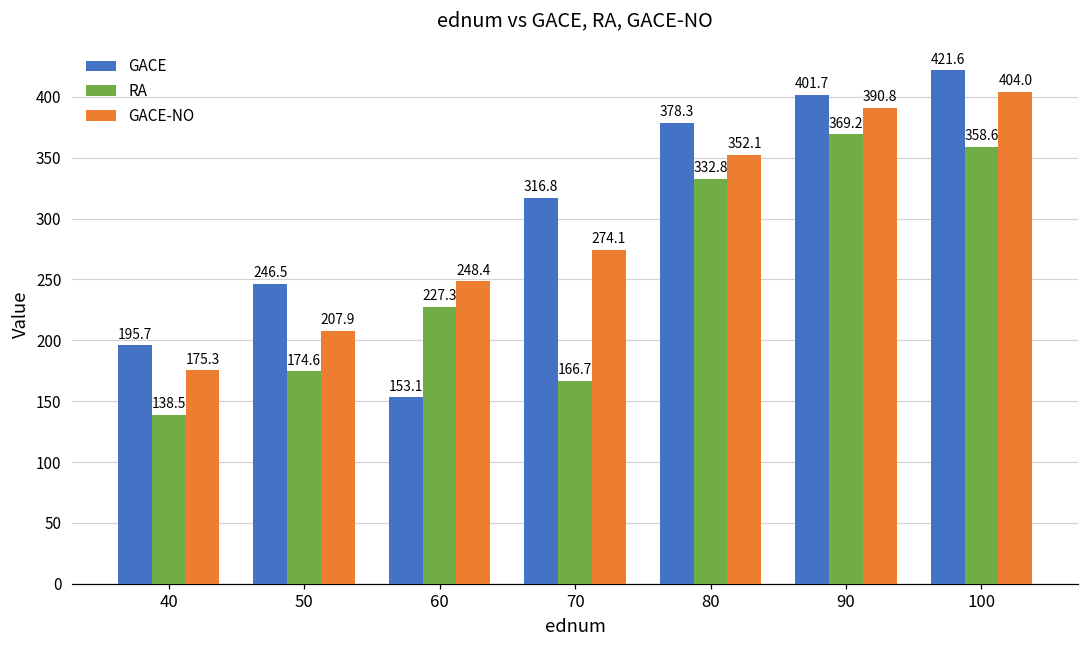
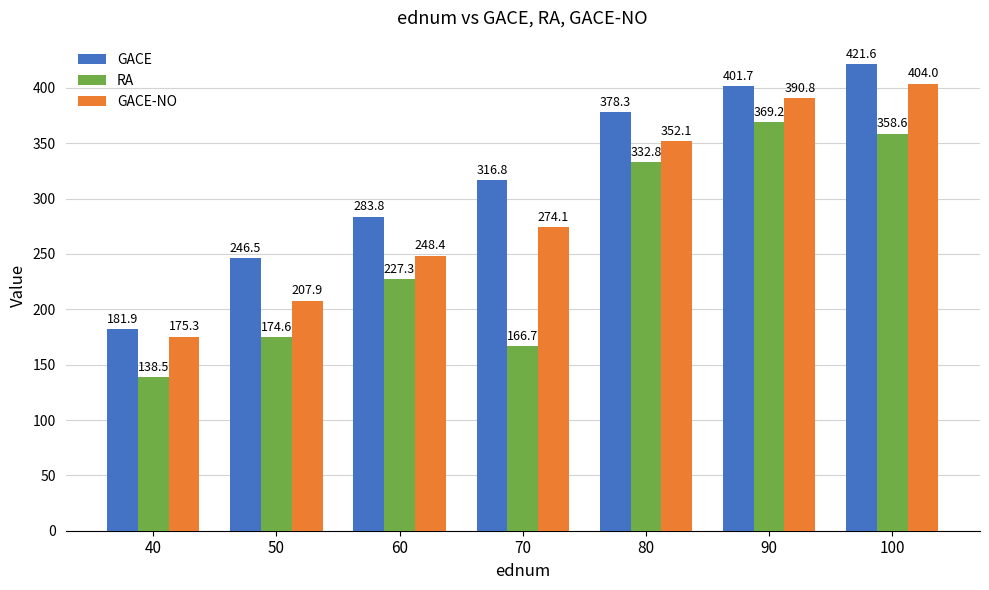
  {
    "GACE": {
-     "40": 195.7,
+     "40": 181.9,
      "50": 246.5,
-     "60": 153.1,
+     "60": 283.8,
      "70": 316.8,
      "80": 378.3,
      "90": 401.7,
      "100": 421.6
    },
    "RA": {
      "40": 138.5,
      "50": 174.6,
      "60": 227.3,
      "70": 166.7,
      "80": 332.8,
      "90": 369.2,
      "100": 358.6
    },
    "GACE-NO": {
      "40": 175.3,
      "50": 207.9,
      "60": 248.4,
      "70": 274.1,
      "80": 352.1,
      "90": 390.8,
      "100": 404.0
    }
  }
